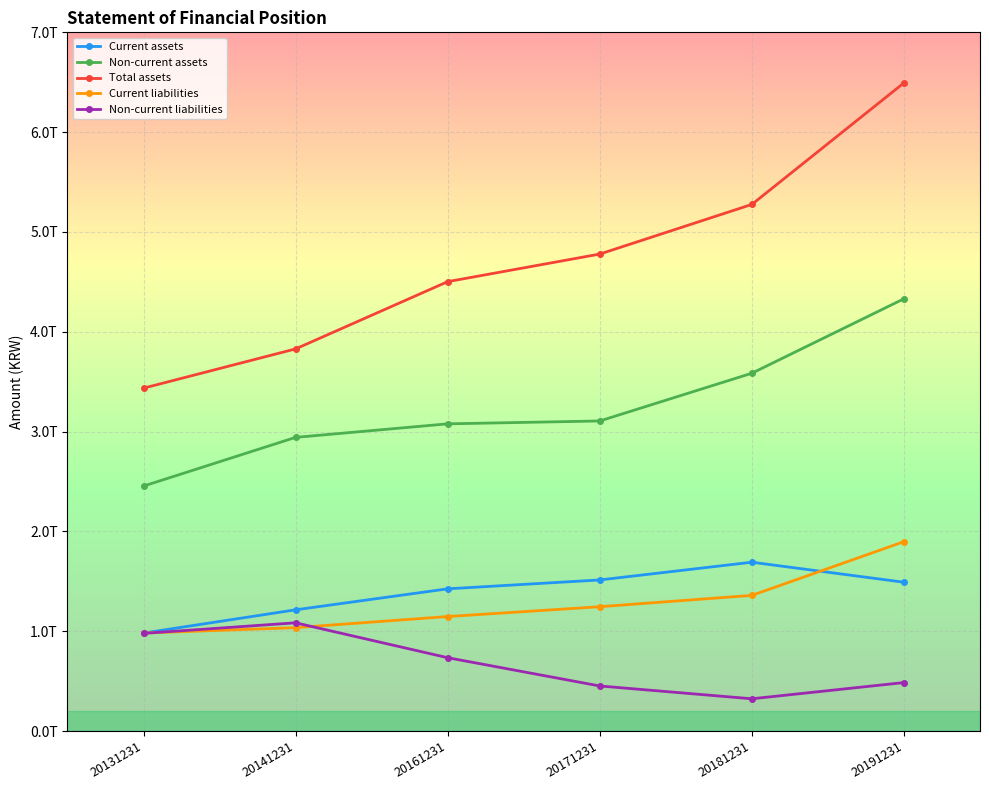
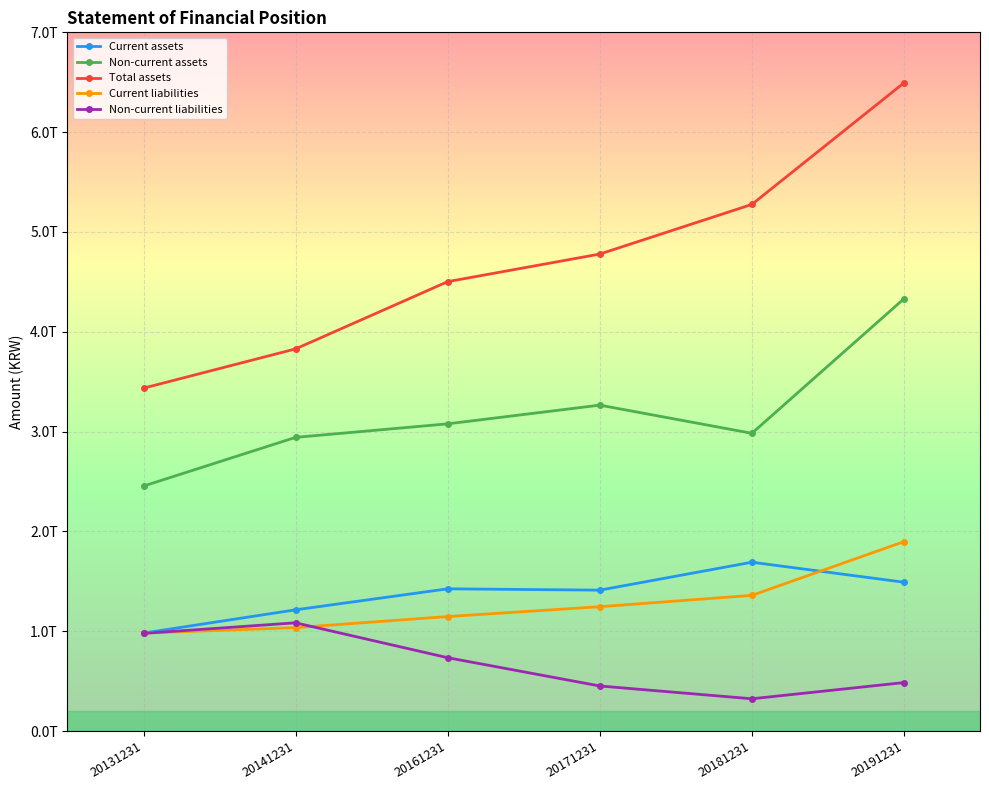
  {
    "Current assets": {
      "20141231": "1.2T",
      "20161231": "1.4T",
-     "20171231": "1.5T",
+     "20171231": "1.4T",
      "20181231": "1.7T",
      "20191231": "1.5T"
    },
    "Non-current assets": {
      "20131231": "2.5T",
      "20141231": "2.9T",
      "20161231": "3.1T",
-     "20171231": "3.1T",
-     "20181231": "3.6T",
+     "20171231": "3.3T",
+     "20181231": "3.0T",
      "20191231": "4.3T"
    },
    "Total assets": {
      "20131231": "3.4T",
      "20141231": "3.8T",
      "20161231": "4.5T",
      "20171231": "4.8T",
      "20181231": "5.3T",
      "20191231": "6.5T"
    },
    "Current liabilities": {
      "20141231": "1.0T",
      "20161231": "1.1T",
      "20171231": "1.2T",
      "20181231": "1.4T",
      "20191231": "1.9T"
    },
    "Non-current liabilities": {
      "20141231": "1.1T",
      "20161231": "0.7T",
      "20171231": "0.5T",
      "20181231": "0.3T",
      "20191231": "0.5T"
    }
  }
